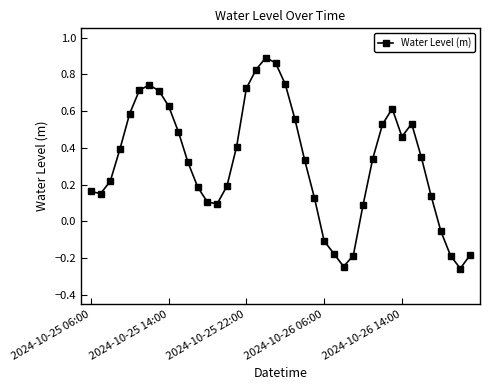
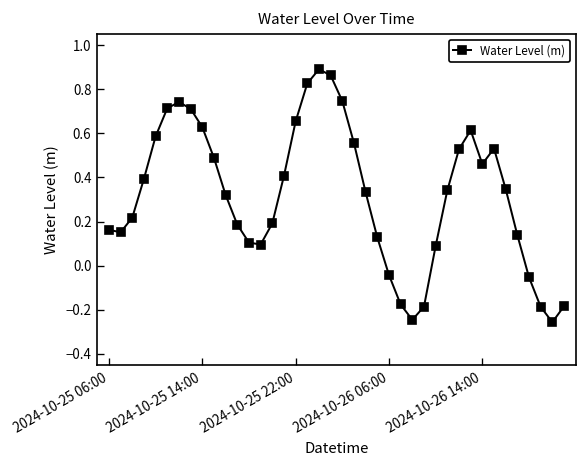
  {
    "2024-10-25 06:00": 0.16,
    "2024-10-25 14:00": 0.63,
-   "2024-10-25 22:00": 0.72,
-   "2024-10-26 06:00": -0.11,
+   "2024-10-25 22:00": 0.65,
+   "2024-10-26 06:00": -0.04,
    "2024-10-26 14:00": 0.46
  }
